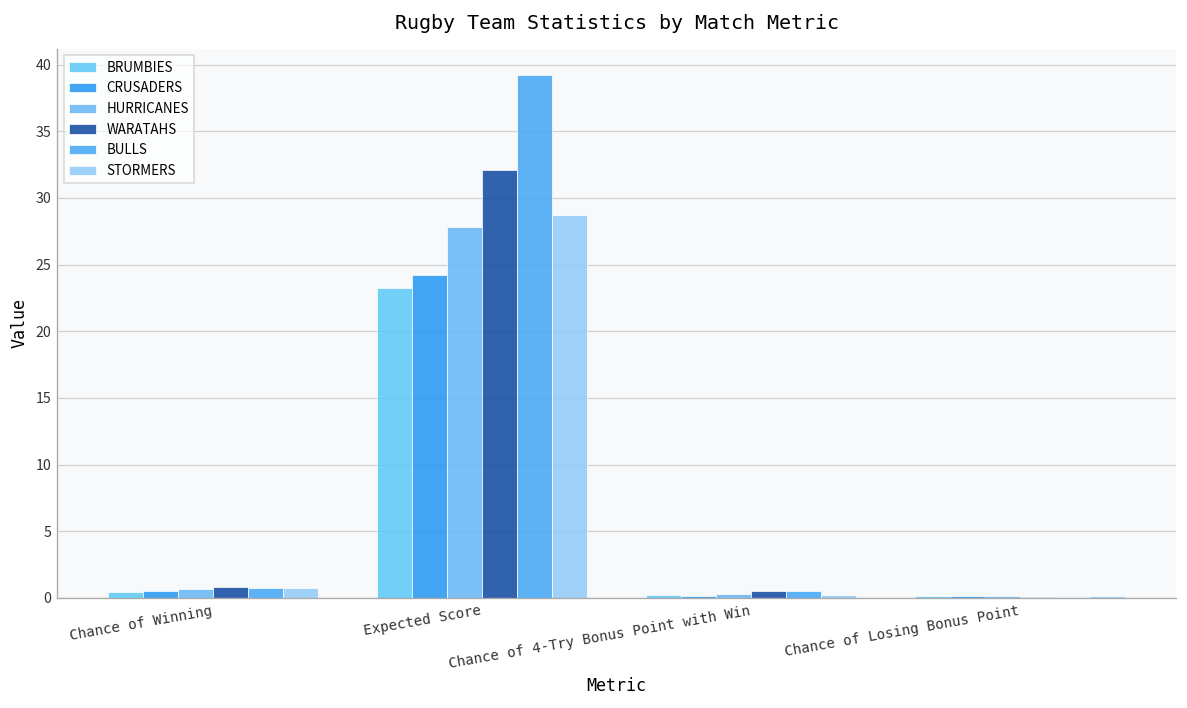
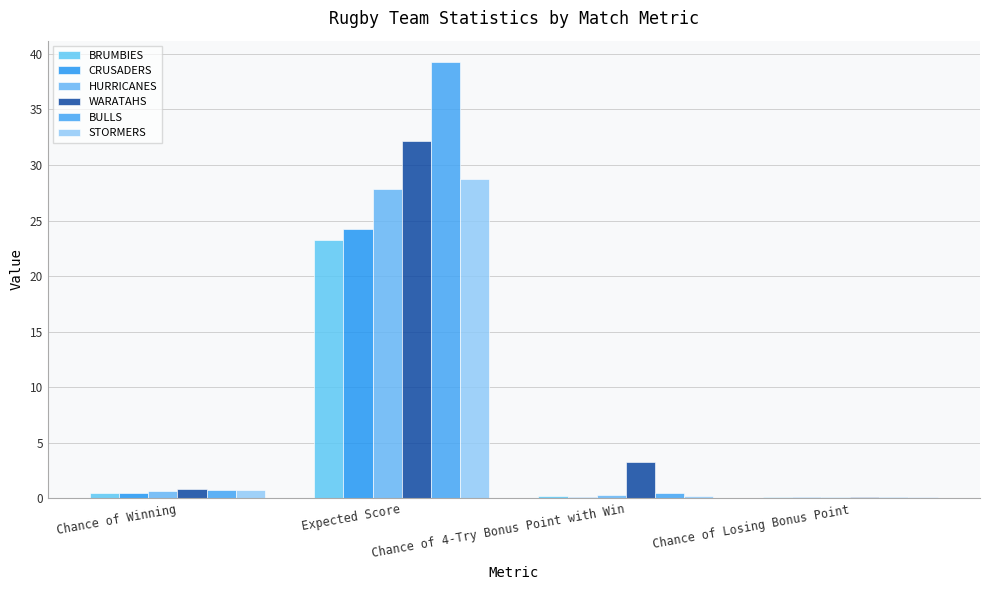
  {
    "WARATAHS": {
      "Chance of Winning": 0.8,
      "Expected Score": 32.1,
-     "Chance of 4-Try Bonus Point with Win": 0.5
+     "Chance of 4-Try Bonus Point with Win": 3.2
    }
  }
